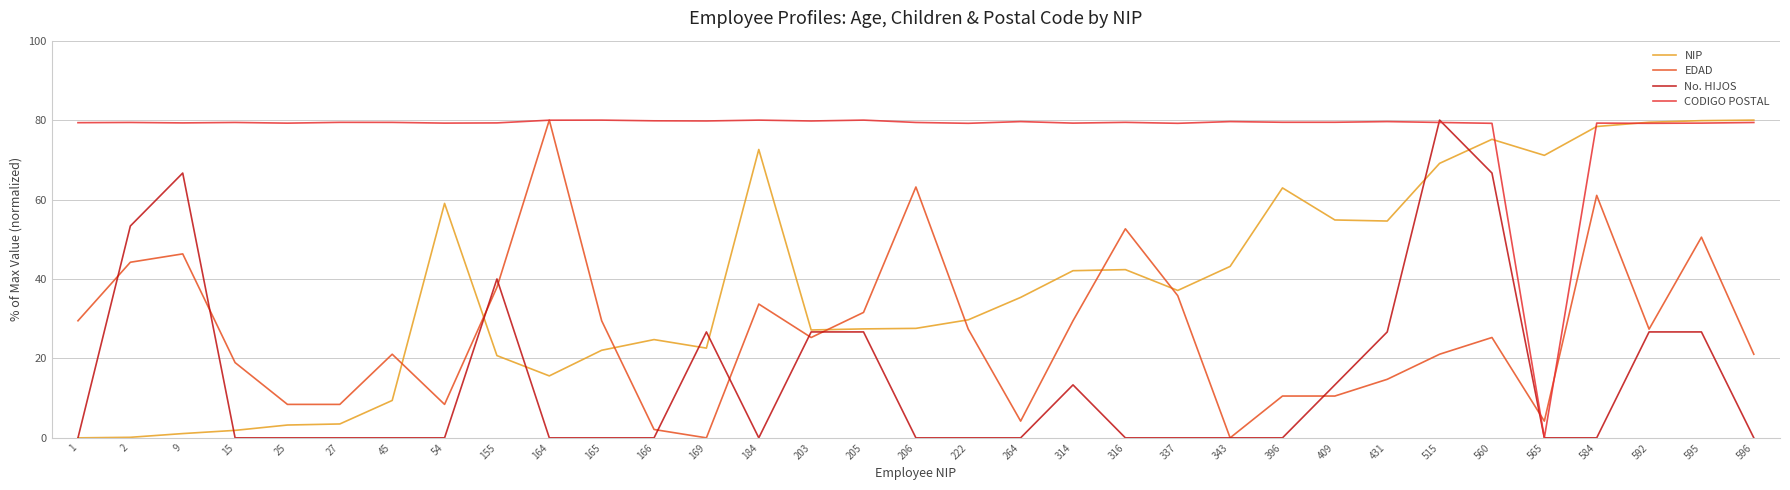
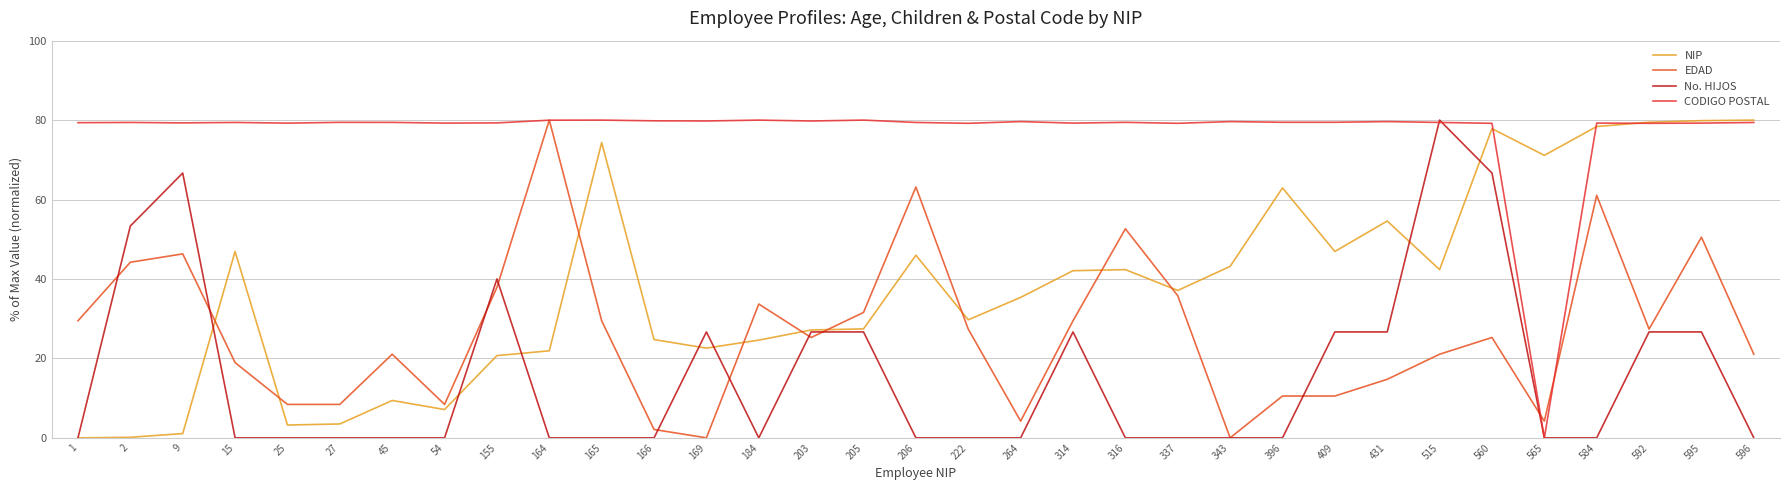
  {
    "NIP": {
      "2": 0,
      "9": 1,
-     "15": 2,
+     "15": 47,
      "25": 3,
      "27": 3,
      "45": 9,
-     "54": 59,
+     "54": 7,
      "155": 21,
-     "164": 16,
-     "165": 22,
+     "164": 22,
+     "165": 74,
      "166": 25,
      "169": 23,
-     "184": 73,
+     "184": 25,
      "205": 27,
-     "206": 28,
+     "206": 46,
      "222": 30,
      "264": 35,
      "314": 42,
      "316": 42,
      "337": 37,
      "343": 43,
      "396": 63,
-     "409": 55,
+     "409": 47,
      "431": 55,
-     "515": 69,
-     "560": 75,
+     "515": 42,
+     "560": 78,
      "565": 71,
      "584": 78
    },
    "No. HIJOS": {
      "2": 53,
      "9": 67,
      "15": 0,
      "25": 0,
      "27": 0,
      "45": 0,
      "54": 0,
      "155": 40,
      "164": 0,
      "165": 0,
      "166": 0,
      "169": 27,
      "184": 0,
      "205": 27,
      "206": 0,
      "222": 0,
      "264": 0,
-     "314": 13,
+     "314": 27,
      "316": 0,
      "337": 0,
      "396": 0,
-     "409": 13,
+     "409": 27,
      "431": 27,
      "560": 67,
      "584": 0,
      "592": 27,
      "595": 27,
      "596": 0
    }
  }
